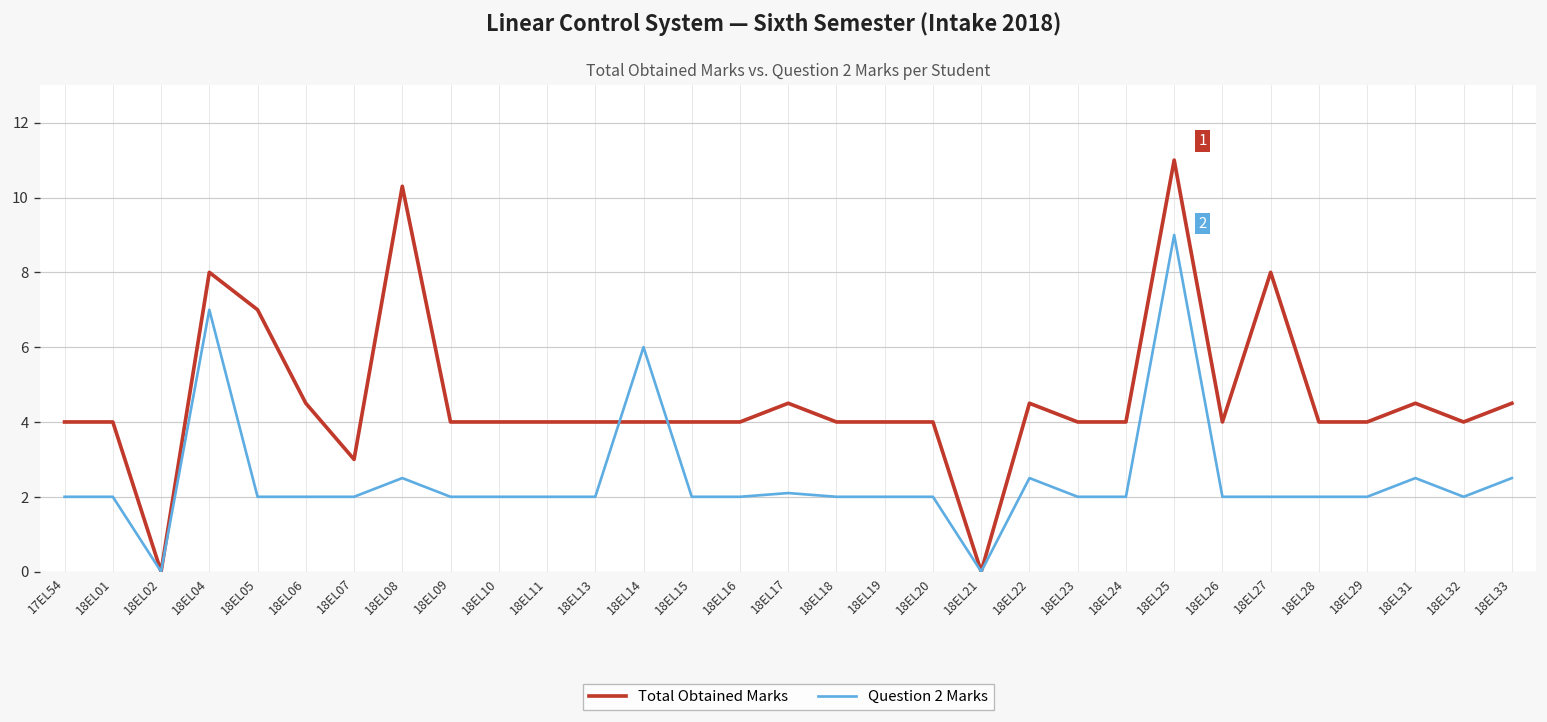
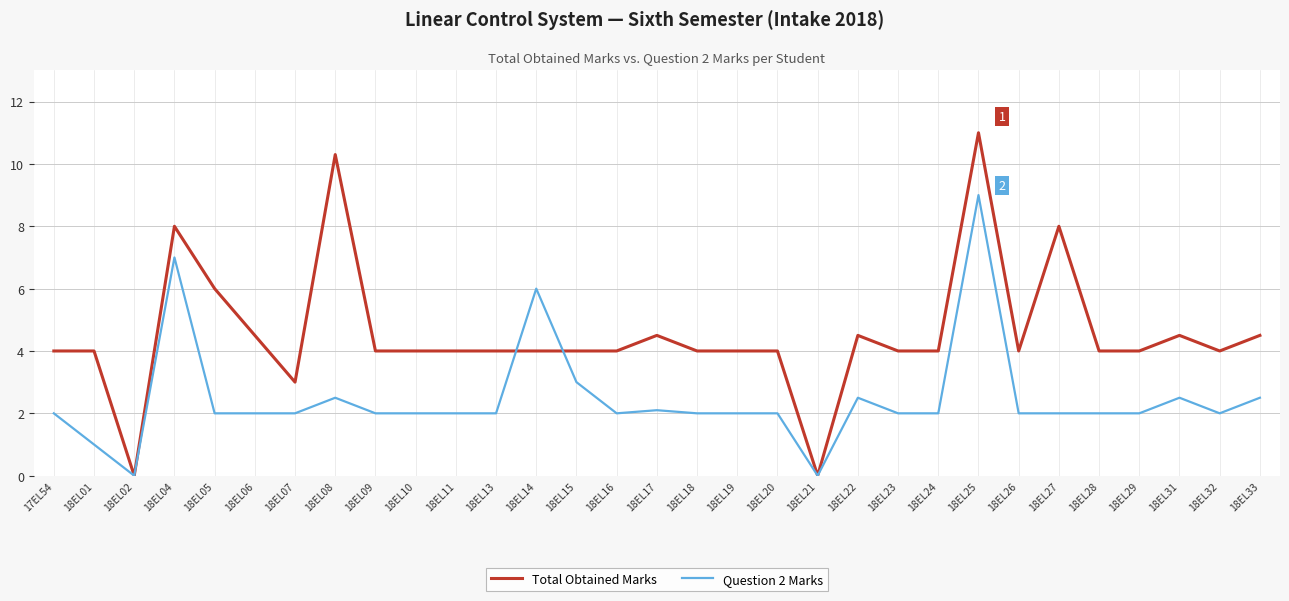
  {
    "Total Obtained Marks": {
      "17EL54": 4,
      "18EL01": 4,
      "18EL04": 8,
-     "18EL05": 7,
+     "18EL05": 6,
      "18EL06": 4.5,
      "18EL07": 3,
      "18EL08": 10.3,
      "18EL09": 4,
      "18EL10": 4,
      "18EL11": 4,
      "18EL13": 4,
      "18EL14": 4,
      "18EL15": 4,
      "18EL16": 4,
      "18EL17": 4.5,
      "18EL18": 4,
      "18EL19": 4,
      "18EL20": 4,
      "18EL22": 4.5,
      "18EL23": 4,
      "18EL24": 4,
      "18EL26": 4,
      "18EL27": 8,
      "18EL28": 4,
      "18EL29": 4,
      "18EL31": 4.5,
      "18EL32": 4,
      "18EL33": 4.5
    },
    "Question 2 Marks": {
      "17EL54": 2,
-     "18EL01": 2,
+     "18EL01": 1,
      "18EL04": 7,
      "18EL05": 2,
      "18EL06": 2,
      "18EL07": 2,
      "18EL08": 2.5,
      "18EL09": 2,
      "18EL10": 2,
      "18EL11": 2,
      "18EL13": 2,
      "18EL14": 6,
-     "18EL15": 2,
+     "18EL15": 3,
      "18EL16": 2,
      "18EL17": 2.1,
      "18EL18": 2,
      "18EL19": 2,
      "18EL20": 2,
      "18EL22": 2.5,
      "18EL23": 2,
      "18EL24": 2,
      "18EL26": 2,
      "18EL27": 2,
      "18EL28": 2,
      "18EL29": 2,
      "18EL31": 2.5,
      "18EL32": 2,
      "18EL33": 2.5
    }
  }
